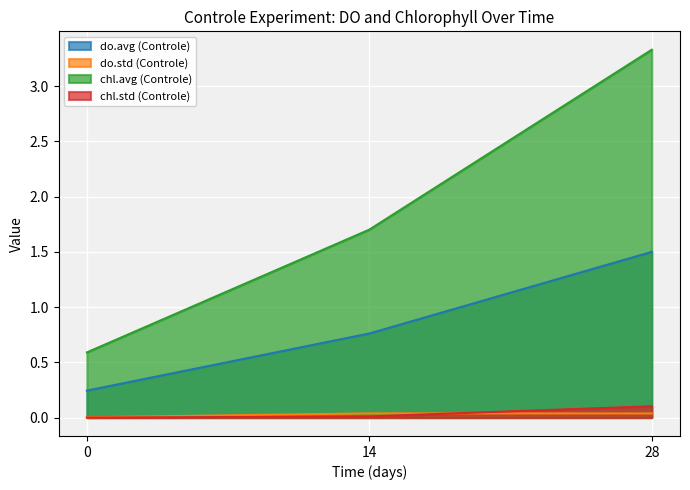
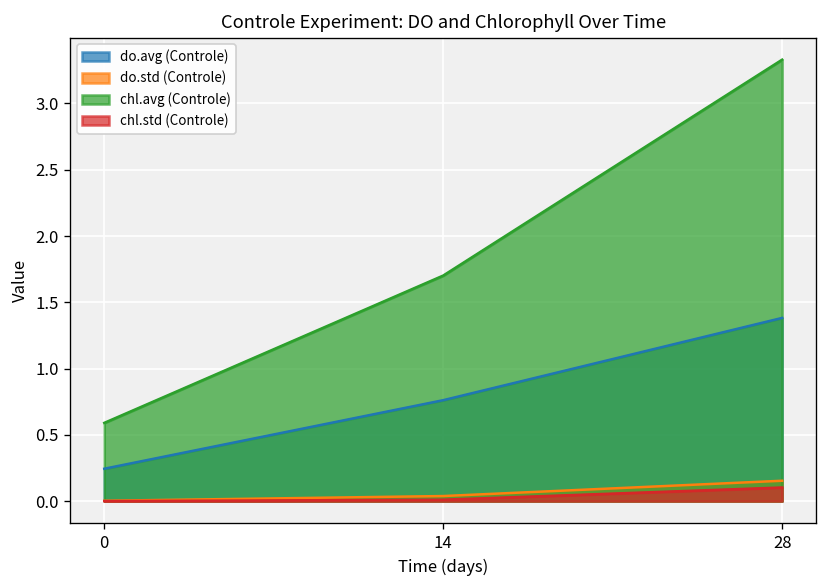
  {
    "do.avg (Controle)": {
      "0": 0.24,
      "14": 0.76,
-     "28": 1.50
+     "28": 1.38
    },
    "do.std (Controle)": {
      "14": 0.04,
-     "28": 0.04
+     "28": 0.15
    },
    "chl.avg (Controle)": {
      "0": 0.59,
      "14": 1.70,
      "28": 3.33
    },
    "chl.std (Controle)": {
      "14": 0.01,
      "28": 0.10
    }
  }
